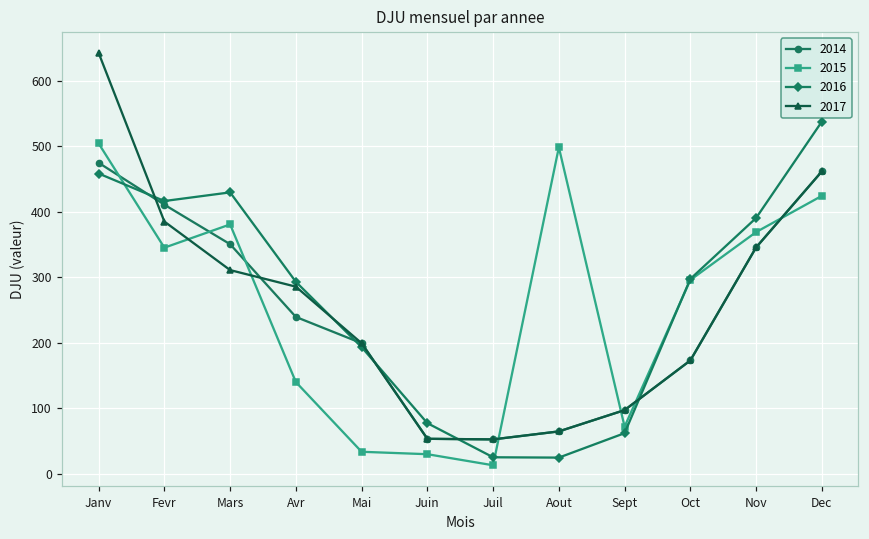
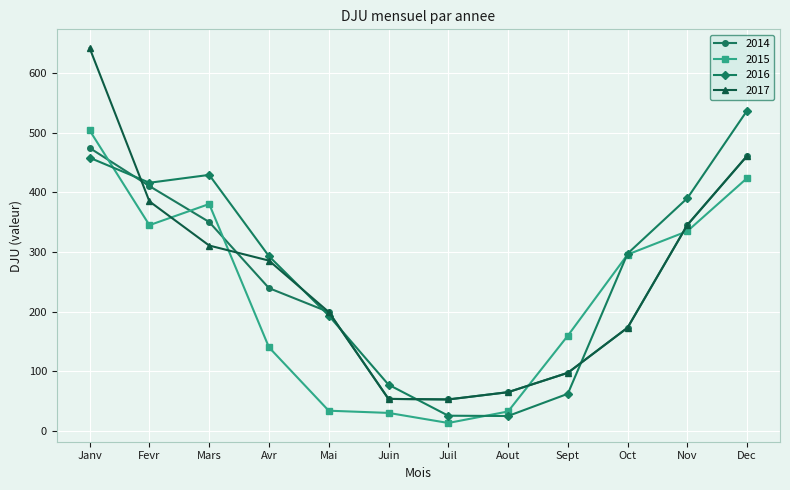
  {
    "2015": {
      "Janv": 500,
      "Fevr": 350,
      "Mars": 380,
      "Avr": 140,
      "Mai": 30,
      "Juin": 30,
      "Juil": 10,
-     "Aout": 500,
-     "Sept": 70,
-     "Nov": 370,
+     "Aout": 30,
+     "Sept": 160,
+     "Nov": 340,
      "Dec": 420
    }
  }
